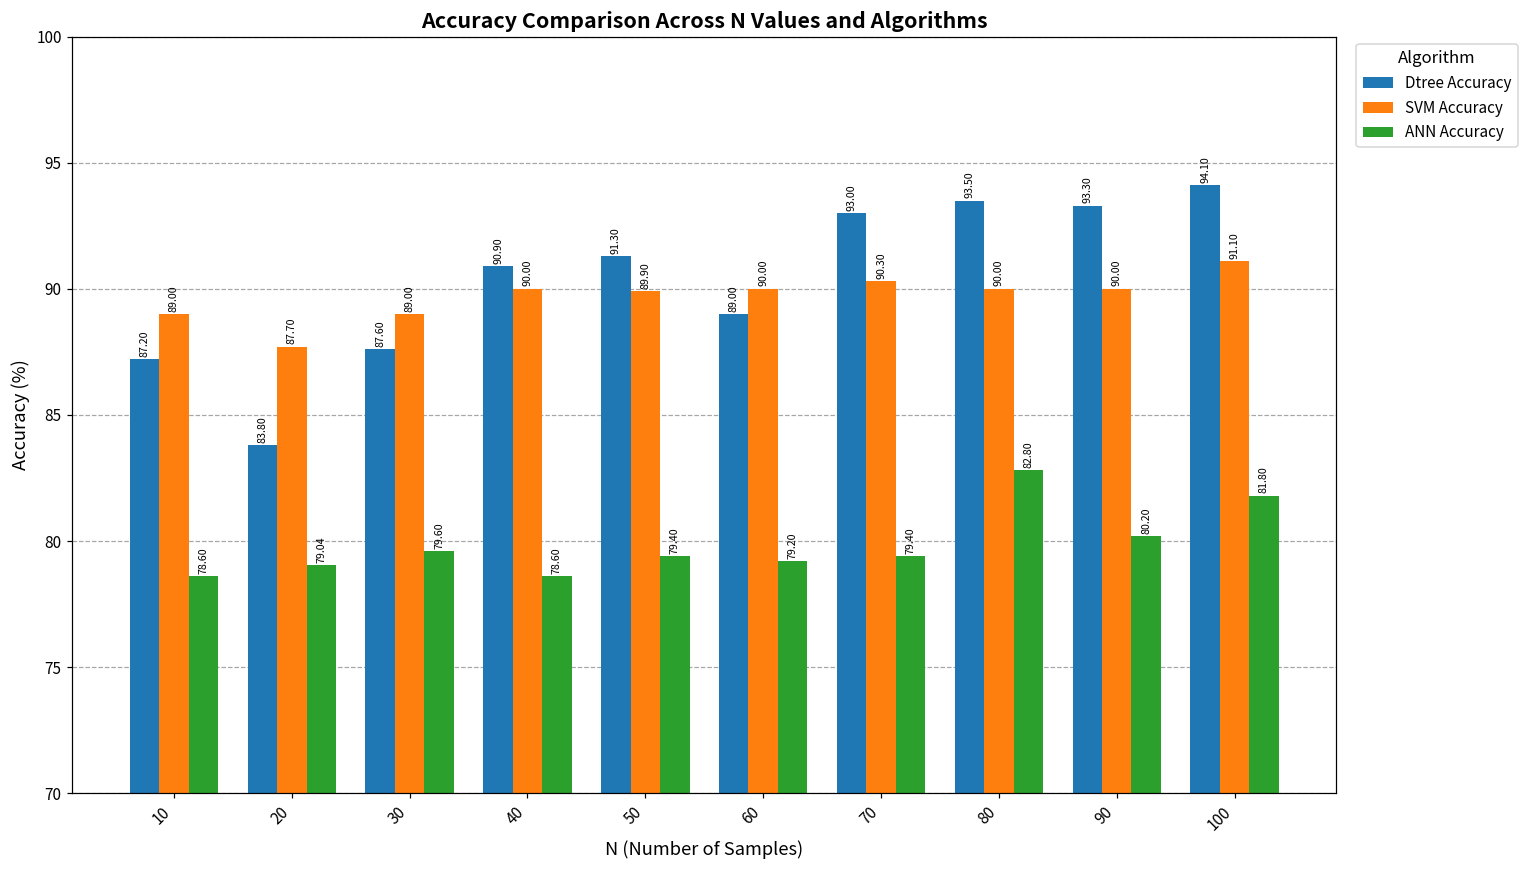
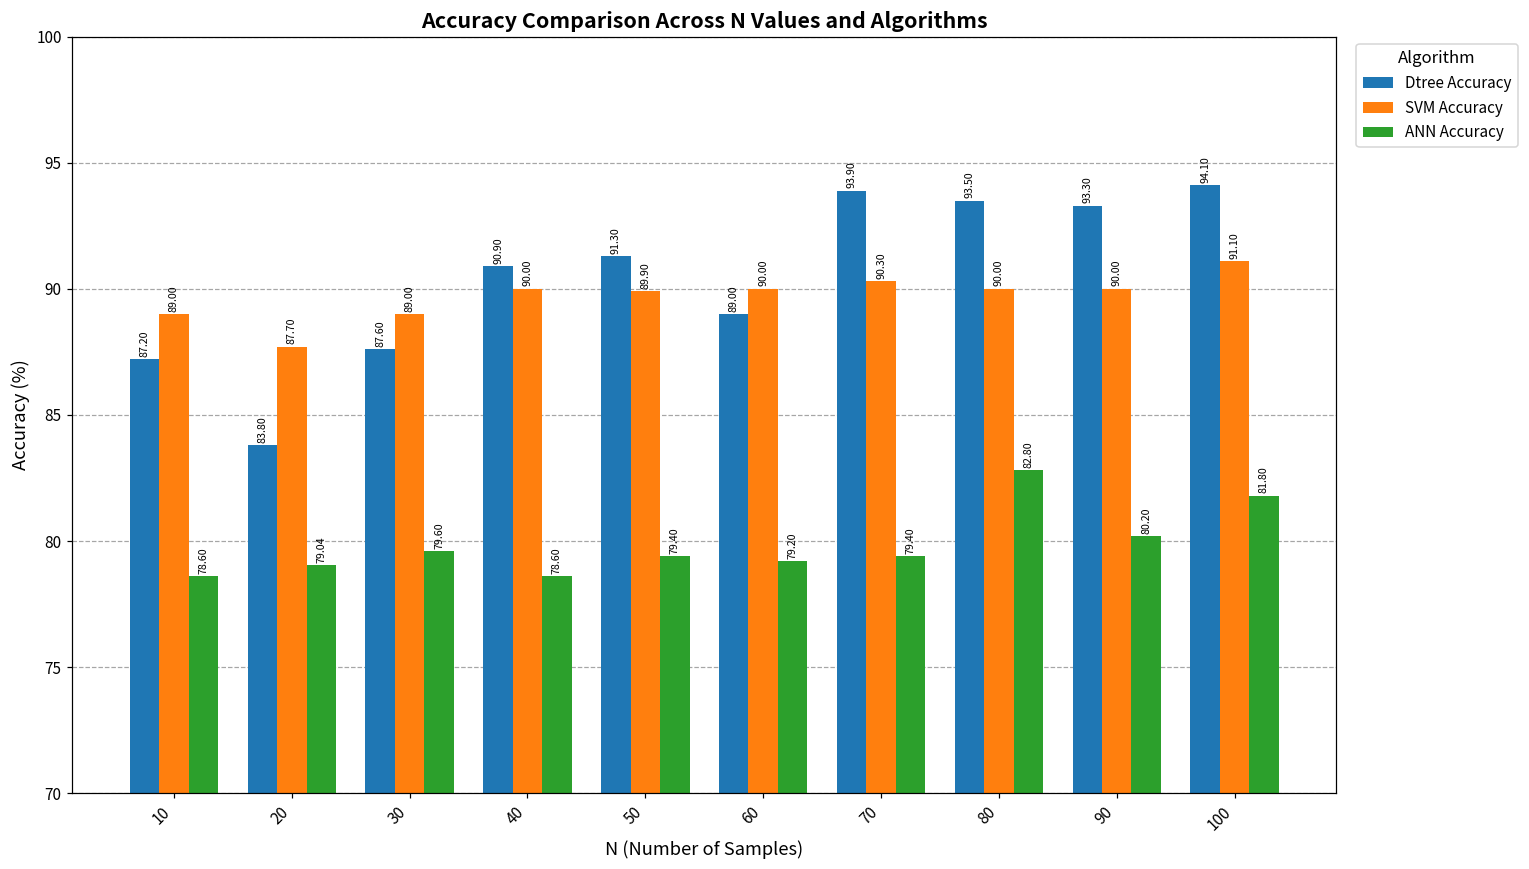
  {
    "Dtree Accuracy": {
      "10": 87.20,
      "20": 83.80,
      "30": 87.60,
      "40": 90.90,
      "50": 91.30,
      "60": 89.00,
-     "70": 93.00,
+     "70": 93.90,
      "80": 93.50,
      "90": 93.30,
      "100": 94.10
    },
    "SVM Accuracy": {
      "10": 89.00,
      "20": 87.70,
      "30": 89.00,
      "40": 90.00,
      "50": 89.90,
      "60": 90.00,
      "70": 90.30,
      "80": 90.00,
      "90": 90.00,
      "100": 91.10
    },
    "ANN Accuracy": {
      "10": 78.60,
      "20": 79.04,
      "30": 79.60,
      "40": 78.60,
      "50": 79.40,
      "60": 79.20,
      "70": 79.40,
      "80": 82.80,
      "90": 80.20,
      "100": 81.80
    }
  }
